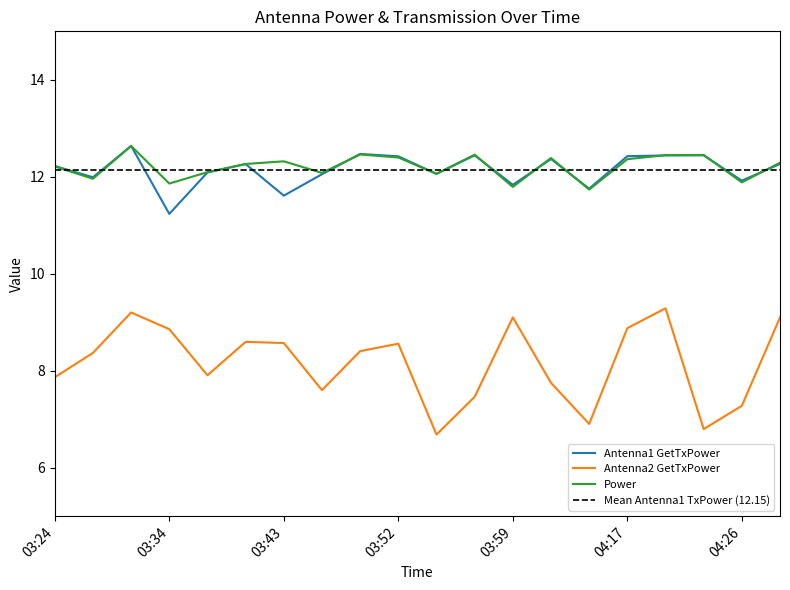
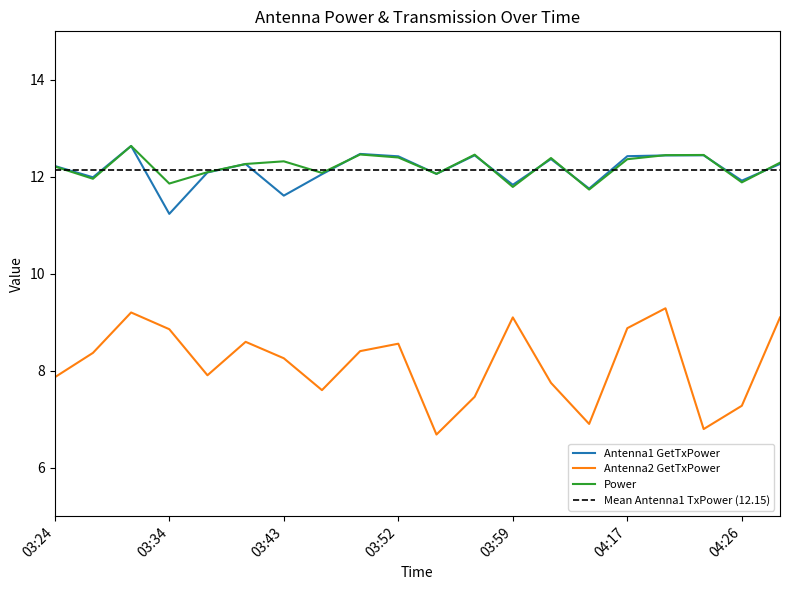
  {
    "Antenna1 GetTxPower": {
      "03:34": 11.2,
      "03:43": 11.6,
      "04:17": 12.4
    },
    "Antenna2 GetTxPower": {
      "03:24": 7.9,
      "03:34": 8.9,
-     "03:43": 8.6,
+     "03:43": 8.3,
      "03:52": 8.6,
      "03:59": 9.1,
      "04:17": 8.9,
      "04:26": 7.3
    },
    "Power": {
      "03:34": 11.9,
      "03:43": 12.3,
      "04:17": 12.4
    }
  }
